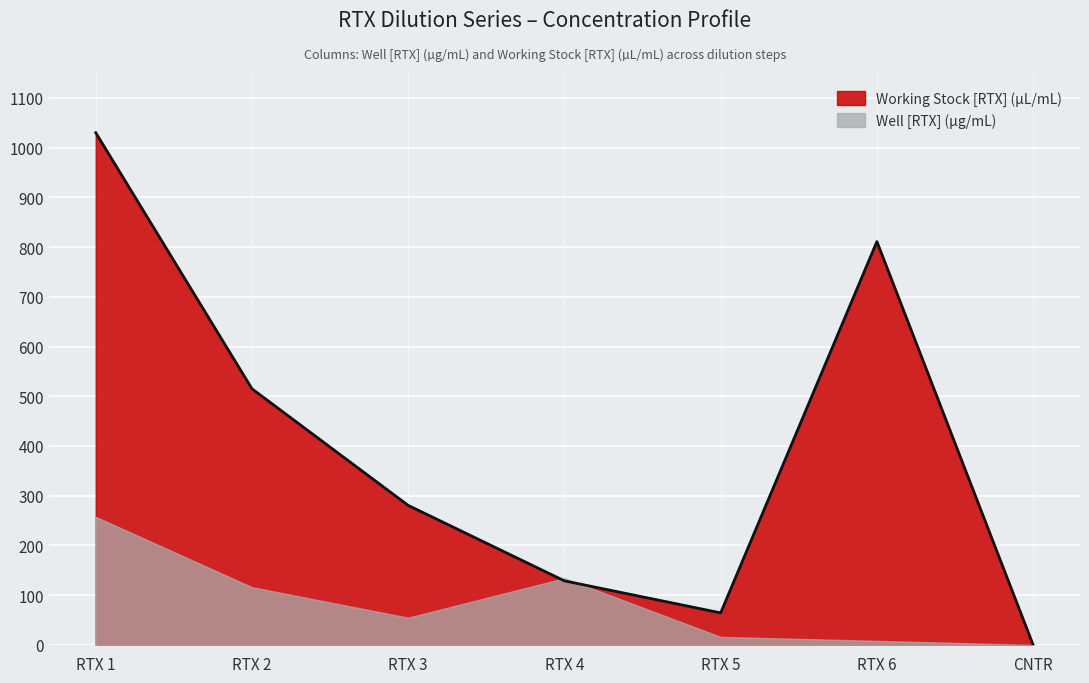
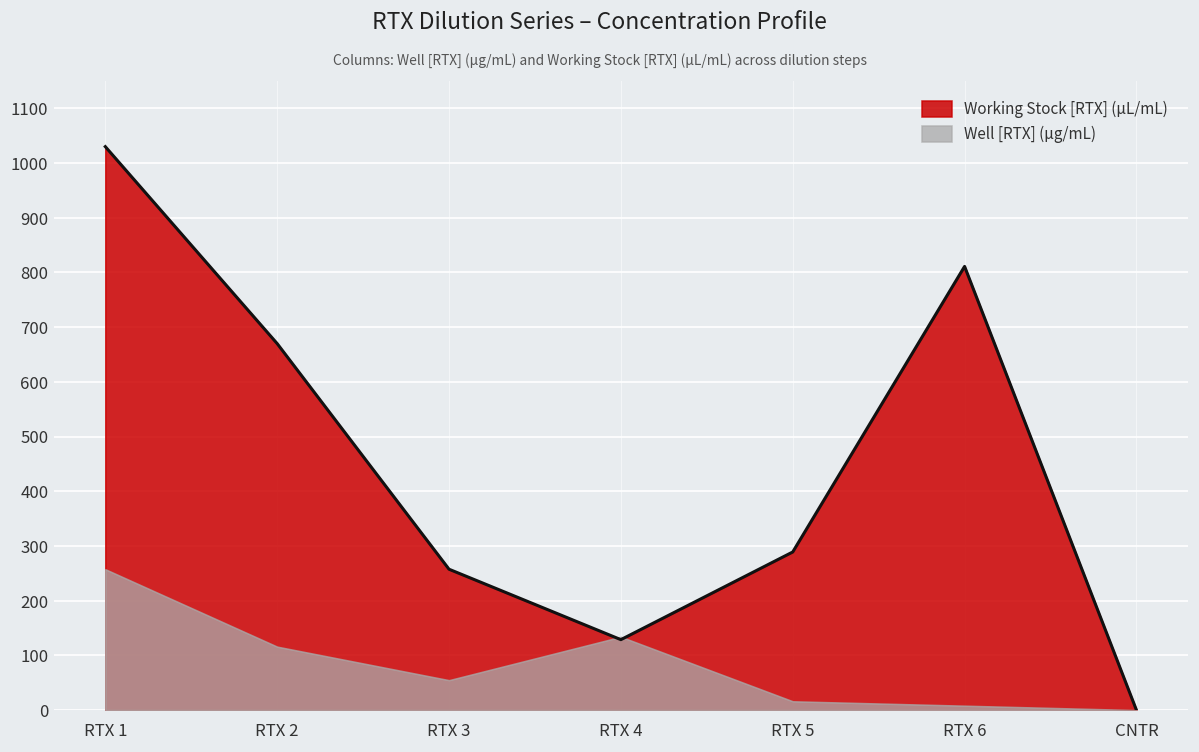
  {
    "Working Stock [RTX] (µL/mL)": {
      "RTX 1": 1030,
-     "RTX 2": 520,
-     "RTX 3": 280,
+     "RTX 2": 670,
+     "RTX 3": 260,
      "RTX 4": 130,
-     "RTX 5": 60,
+     "RTX 5": 290,
      "RTX 6": 810
    },
    "Well [RTX] (µg/mL)": {
      "RTX 1": 260,
      "RTX 2": 120,
      "RTX 3": 50,
      "RTX 4": 130,
      "RTX 5": 20,
      "RTX 6": 10
    }
  }
